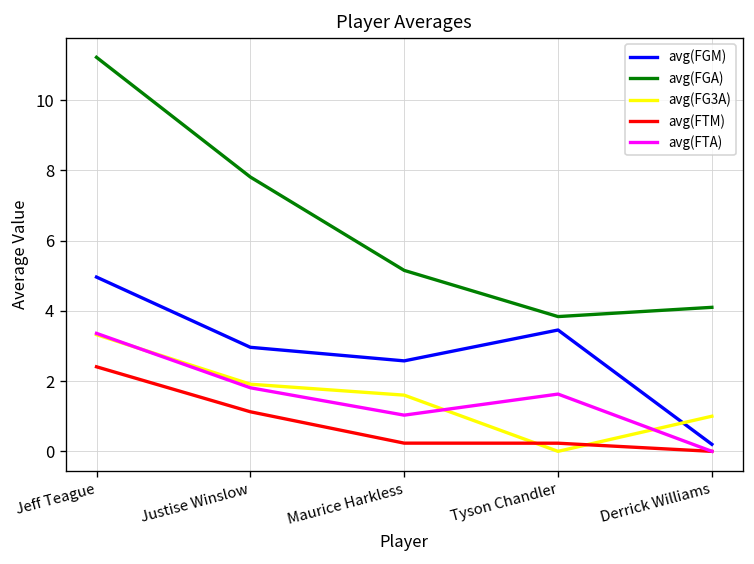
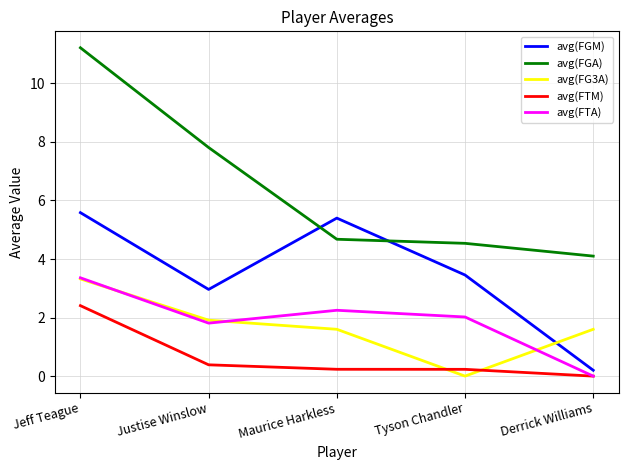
  {
    "avg(FGM)": {
-     "Jeff Teague": 5.0,
+     "Jeff Teague": 5.6,
      "Justise Winslow": 3.0,
-     "Maurice Harkless": 2.6,
+     "Maurice Harkless": 5.4,
      "Tyson Chandler": 3.5,
      "Derrick Williams": 0.2
    },
    "avg(FGA)": {
      "Jeff Teague": 11.2,
      "Justise Winslow": 7.8,
-     "Maurice Harkless": 5.2,
-     "Tyson Chandler": 3.8,
+     "Maurice Harkless": 4.7,
+     "Tyson Chandler": 4.5,
      "Derrick Williams": 4.1
    },
    "avg(FG3A)": {
      "Justise Winslow": 1.9,
      "Maurice Harkless": 1.6,
      "Tyson Chandler": 0.0,
-     "Derrick Williams": 1.0
+     "Derrick Williams": 1.6
    },
    "avg(FTM)": {
      "Jeff Teague": 2.4,
-     "Justise Winslow": 1.1,
+     "Justise Winslow": 0.4,
      "Maurice Harkless": 0.2,
      "Tyson Chandler": 0.2
    },
    "avg(FTA)": {
      "Justise Winslow": 1.8,
-     "Maurice Harkless": 1.0,
-     "Tyson Chandler": 1.6
+     "Maurice Harkless": 2.2,
+     "Tyson Chandler": 2.0
    }
  }
